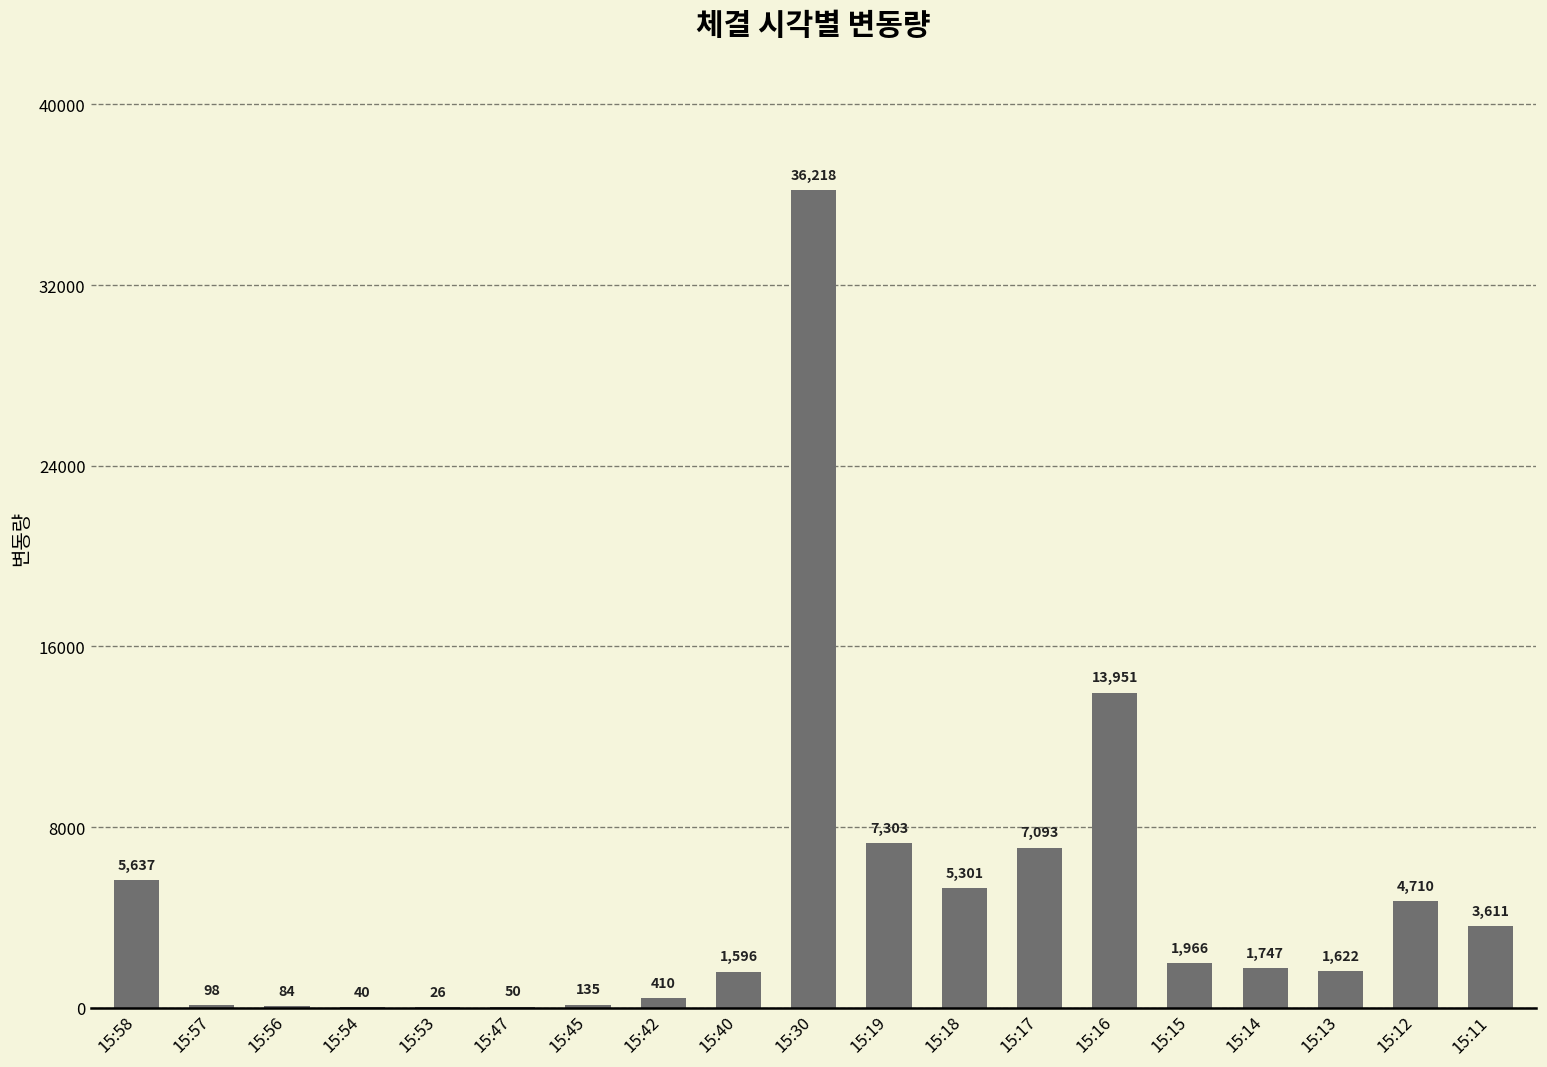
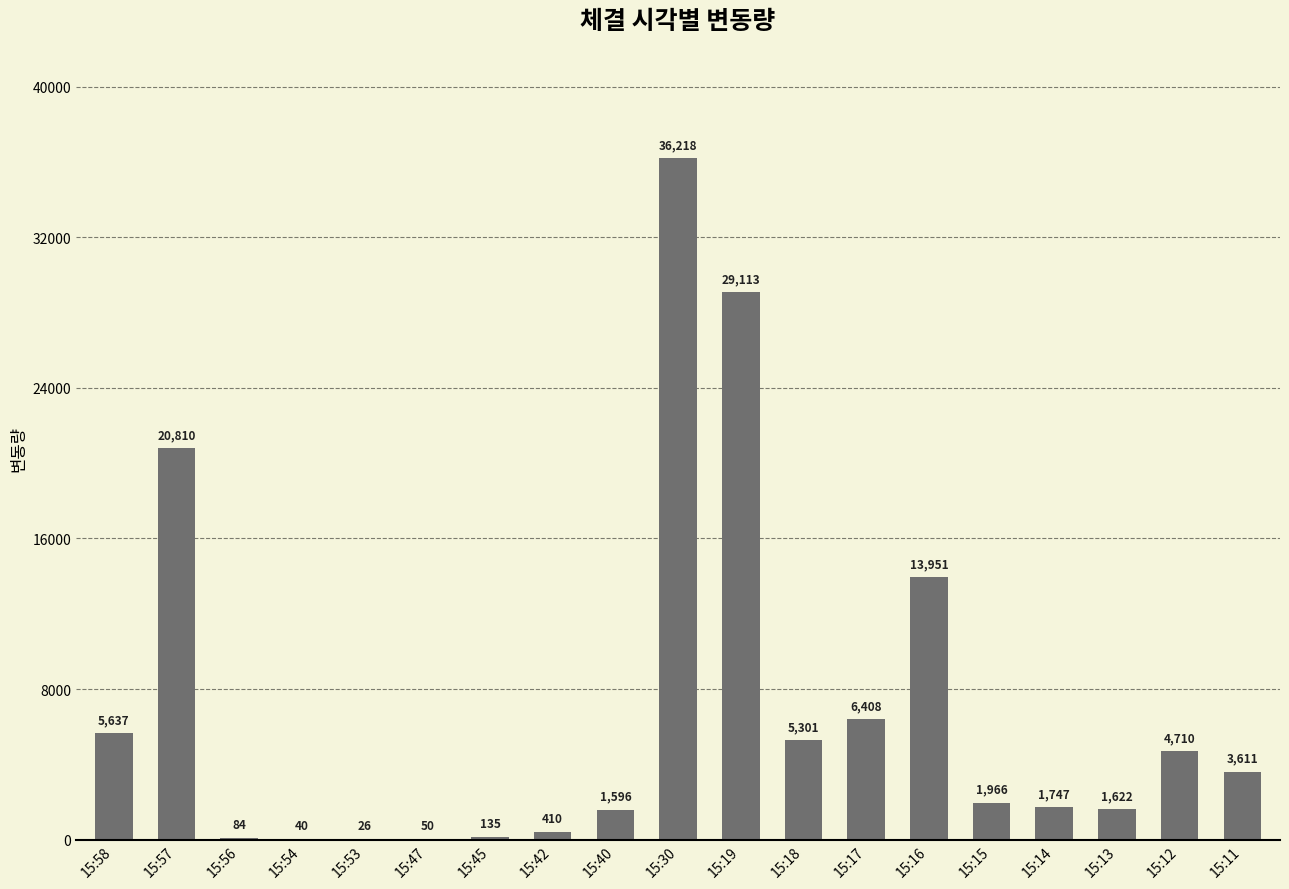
  {
    "15:58": "5,637",
-   "15:57": "98",
+   "15:57": "20,810",
    "15:56": "84",
    "15:54": "40",
    "15:53": "26",
    "15:47": "50",
    "15:45": "135",
    "15:42": "410",
    "15:40": "1,596",
    "15:30": "36,218",
-   "15:19": "7,303",
+   "15:19": "29,113",
    "15:18": "5,301",
-   "15:17": "7,093",
+   "15:17": "6,408",
    "15:16": "13,951",
    "15:15": "1,966",
    "15:14": "1,747",
    "15:13": "1,622",
    "15:12": "4,710",
    "15:11": "3,611"
  }
